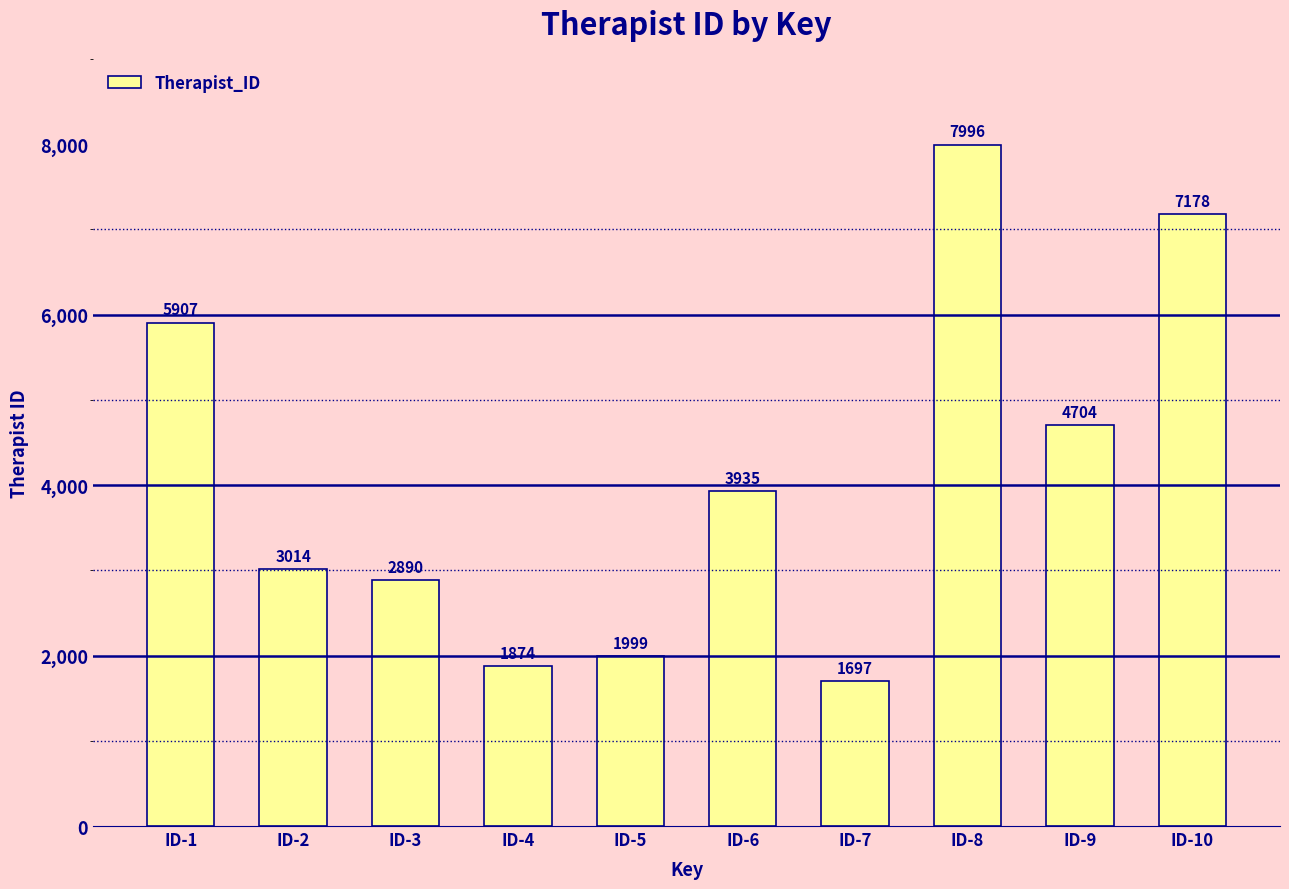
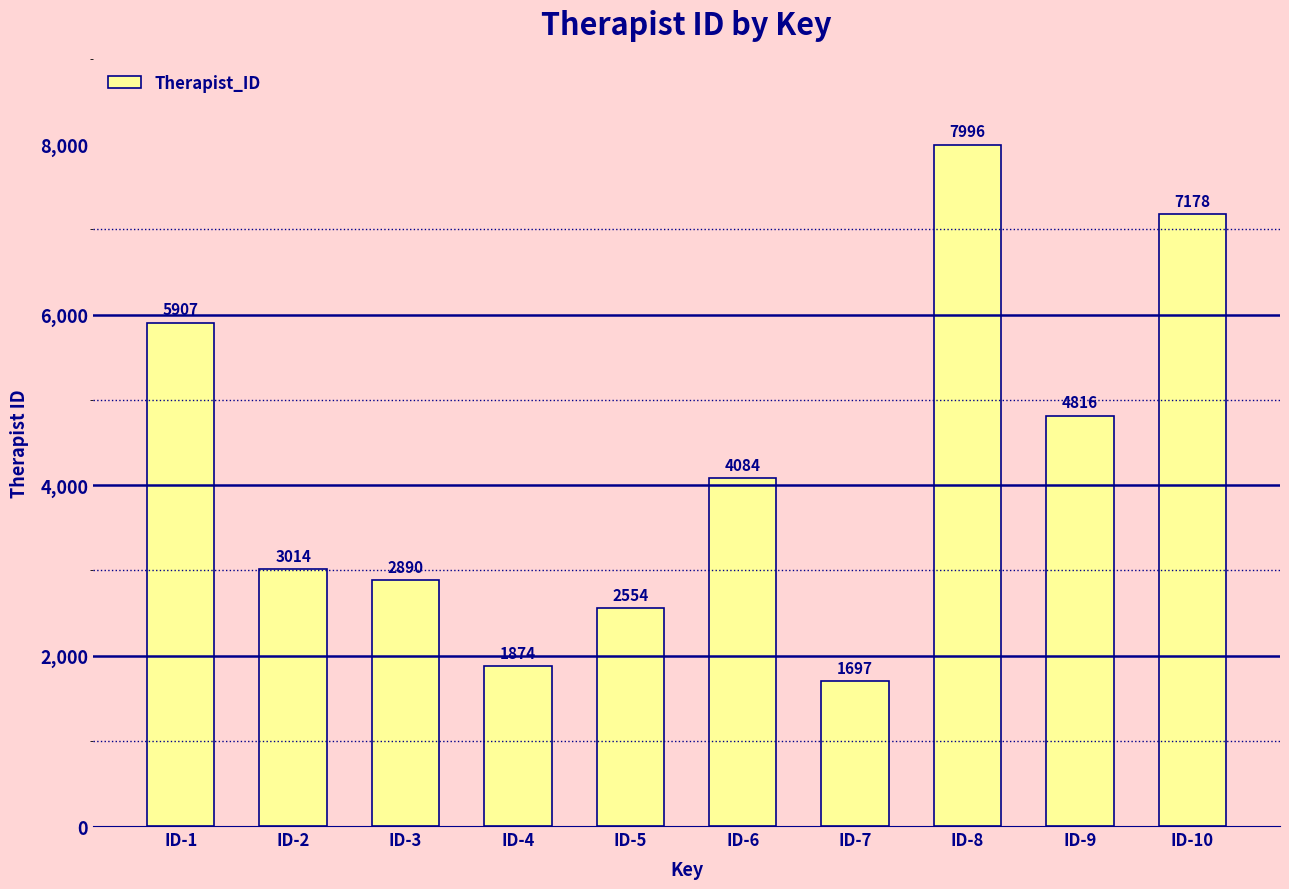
  {
    "ID-1": 5907,
    "ID-2": 3014,
    "ID-3": 2890,
    "ID-4": 1874,
-   "ID-5": 1999,
-   "ID-6": 3935,
+   "ID-5": 2554,
+   "ID-6": 4084,
    "ID-7": 1697,
    "ID-8": 7996,
-   "ID-9": 4704,
+   "ID-9": 4816,
    "ID-10": 7178
  }
